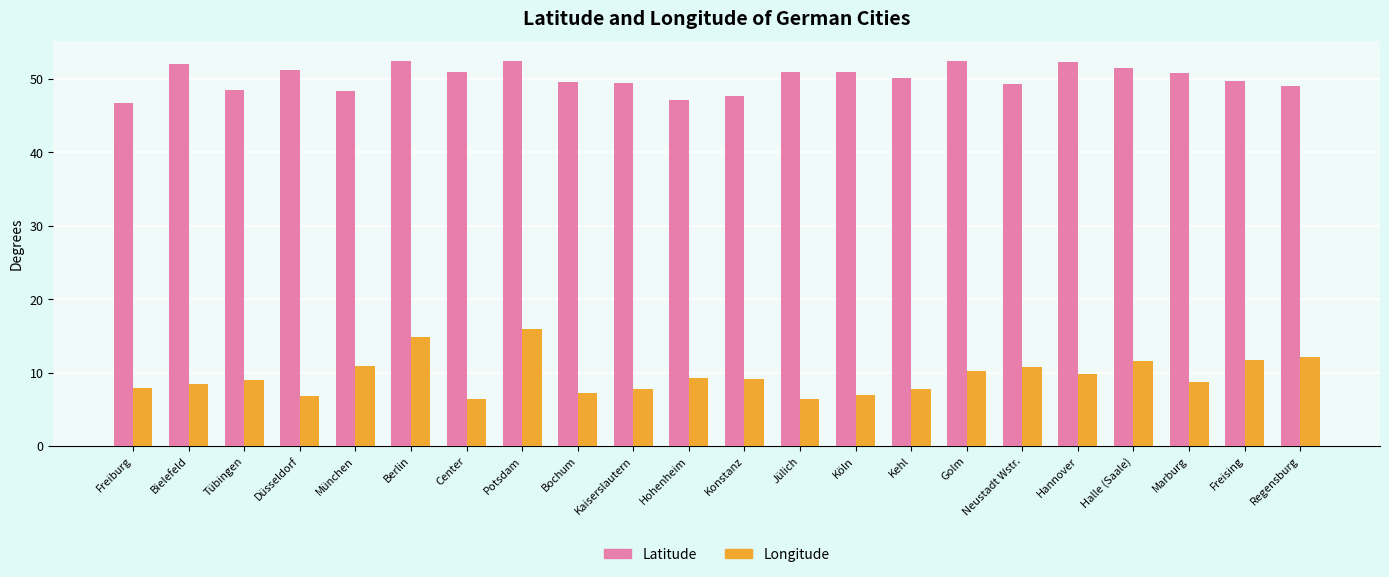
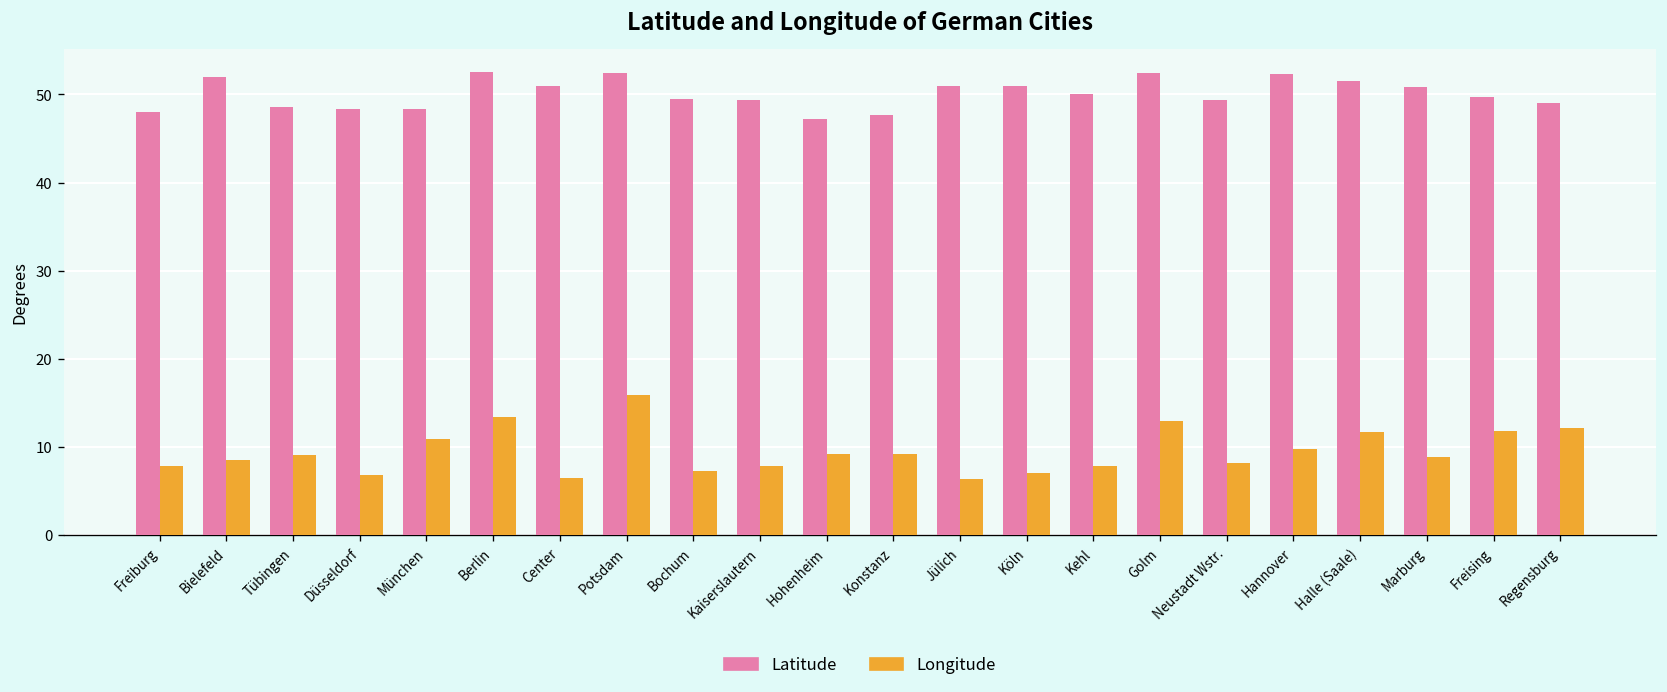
  {
    "Latitude": {
-     "Freiburg": 47,
+     "Freiburg": 48,
      "Bielefeld": 52,
      "Tübingen": 49,
-     "Düsseldorf": 51,
+     "Düsseldorf": 48,
      "München": 48,
      "Berlin": 53,
      "Center": 51,
      "Potsdam": 52,
      "Bochum": 50,
      "Kaiserslautern": 49,
      "Hohenheim": 47,
      "Konstanz": 48,
      "Jülich": 51,
      "Köln": 51,
      "Kehl": 50,
      "Golm": 52,
      "Neustadt Wstr.": 49,
      "Hannover": 52,
      "Halle (Saale)": 51,
      "Marburg": 51,
      "Freising": 50,
      "Regensburg": 49
    },
    "Longitude": {
      "Freiburg": 8,
      "Bielefeld": 8,
      "Tübingen": 9,
      "Düsseldorf": 7,
      "München": 11,
-     "Berlin": 15,
+     "Berlin": 13,
      "Center": 6,
      "Potsdam": 16,
      "Bochum": 7,
      "Kaiserslautern": 8,
      "Hohenheim": 9,
      "Konstanz": 9,
      "Jülich": 6,
      "Köln": 7,
      "Kehl": 8,
-     "Golm": 10,
-     "Neustadt Wstr.": 11,
+     "Golm": 13,
+     "Neustadt Wstr.": 8,
      "Hannover": 10,
      "Halle (Saale)": 12,
      "Marburg": 9,
      "Freising": 12,
      "Regensburg": 12
    }
  }
